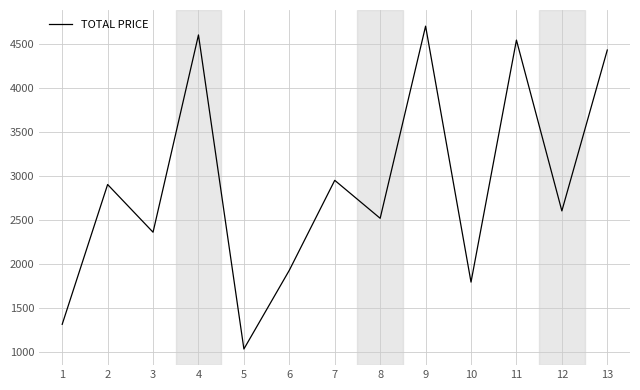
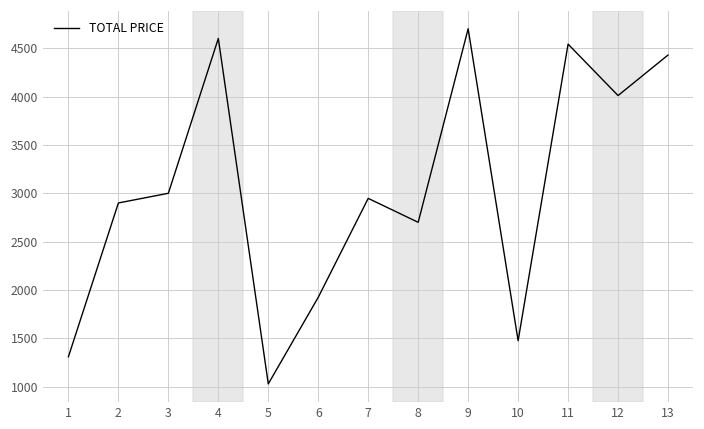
  {
    "1": 1300,
    "2": 2900,
-   "3": 2400,
+   "3": 3000,
    "4": 4600,
    "5": 1000,
    "6": 1900,
    "7": 2900,
-   "8": 2500,
+   "8": 2700,
    "9": 4700,
-   "10": 1800,
+   "10": 1500,
    "11": 4500,
-   "12": 2600,
+   "12": 4000,
    "13": 4400
  }
